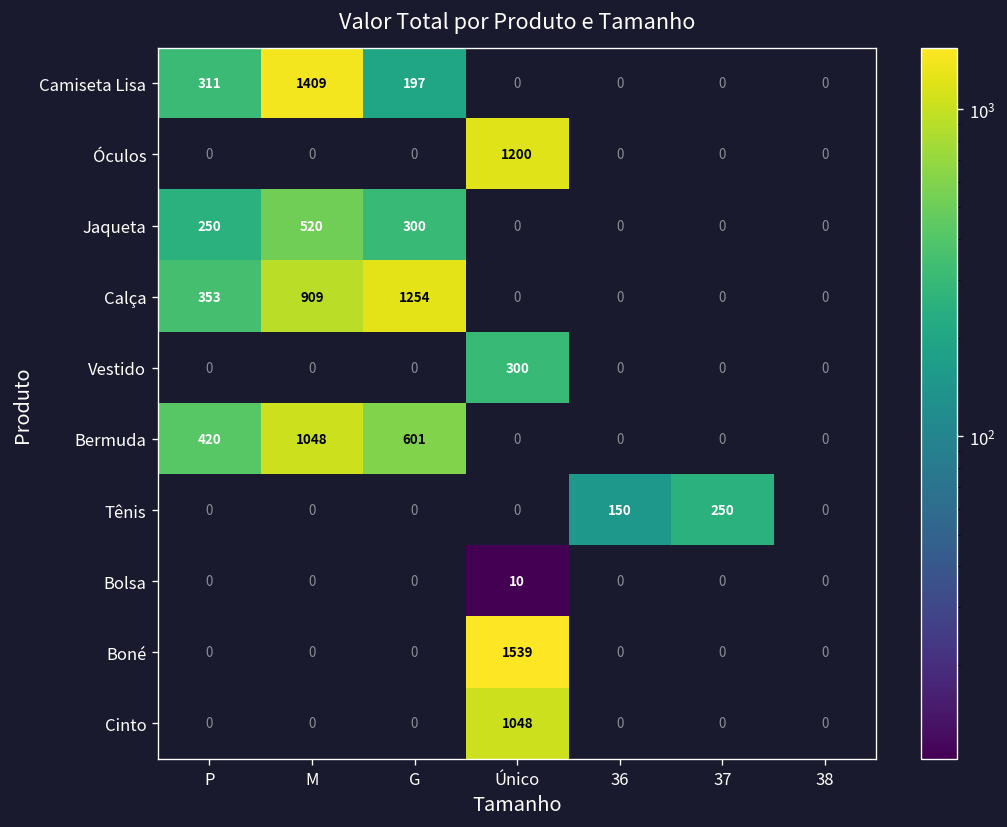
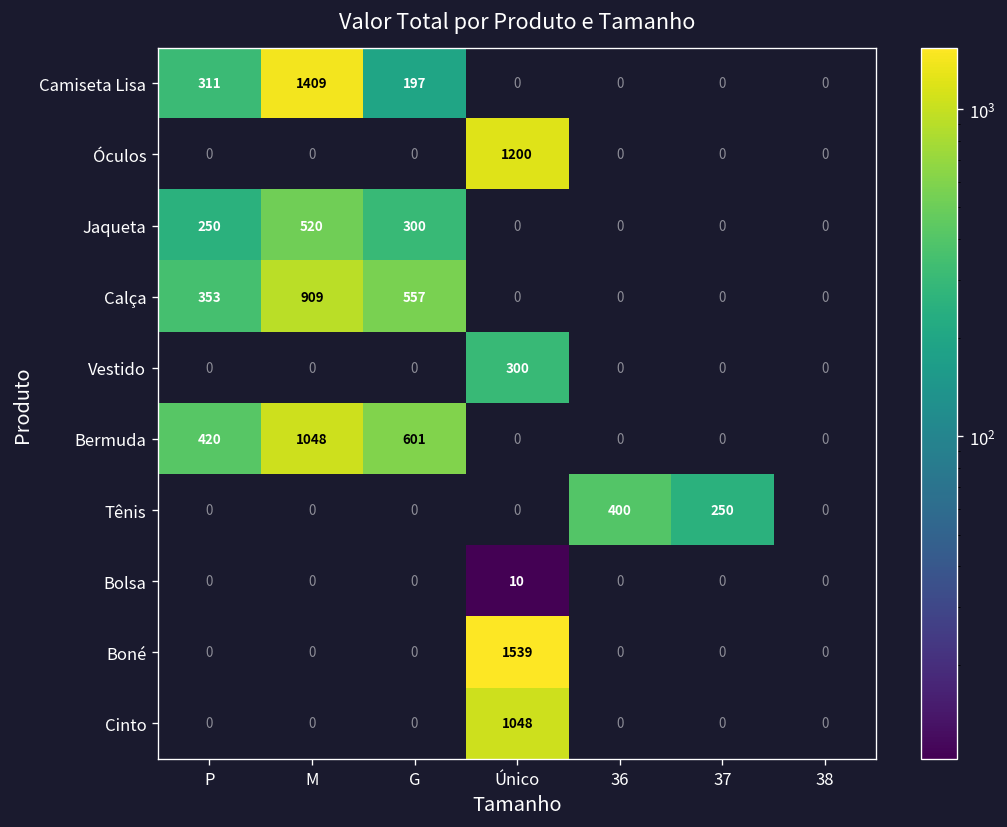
  {
    "Camiseta Lisa": {
      "P": 311,
      "M": 1409,
      "G": 197,
      "Único": 0,
      "36": 0,
      "37": 0,
      "38": 0
    },
    "Óculos": {
      "P": 0,
      "M": 0,
      "G": 0,
      "Único": 1200,
      "36": 0,
      "37": 0,
      "38": 0
    },
    "Jaqueta": {
      "P": 250,
      "M": 520,
      "G": 300,
      "Único": 0,
      "36": 0,
      "37": 0,
      "38": 0
    },
    "Calça": {
      "P": 353,
      "M": 909,
-     "G": 1254,
+     "G": 557,
      "Único": 0,
      "36": 0,
      "37": 0,
      "38": 0
    },
    "Vestido": {
      "P": 0,
      "M": 0,
      "G": 0,
      "Único": 300,
      "36": 0,
      "37": 0,
      "38": 0
    },
    "Bermuda": {
      "P": 420,
      "M": 1048,
      "G": 601,
      "Único": 0,
      "36": 0,
      "37": 0,
      "38": 0
    },
    "Tênis": {
      "P": 0,
      "M": 0,
      "G": 0,
      "Único": 0,
-     "36": 150,
+     "36": 400,
      "37": 250,
      "38": 0
    },
    "Bolsa": {
      "P": 0,
      "M": 0,
      "G": 0,
      "Único": 10,
      "36": 0,
      "37": 0,
      "38": 0
    },
    "Boné": {
      "P": 0,
      "M": 0,
      "G": 0,
      "Único": 1539,
      "36": 0,
      "37": 0,
      "38": 0
    },
    "Cinto": {
      "P": 0,
      "M": 0,
      "G": 0,
      "Único": 1048,
      "36": 0,
      "37": 0,
      "38": 0
    }
  }
